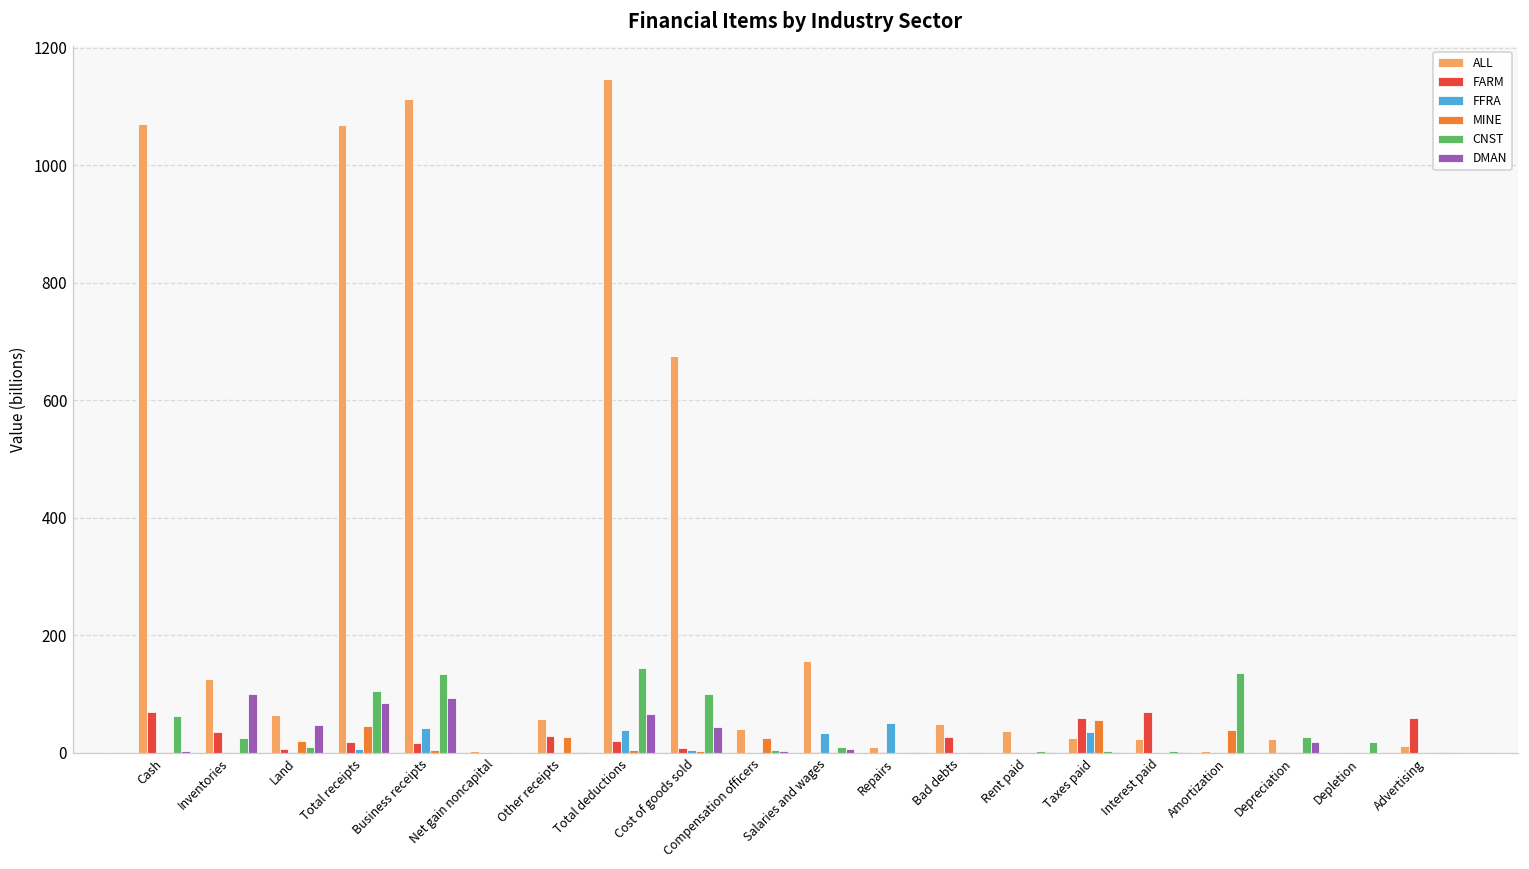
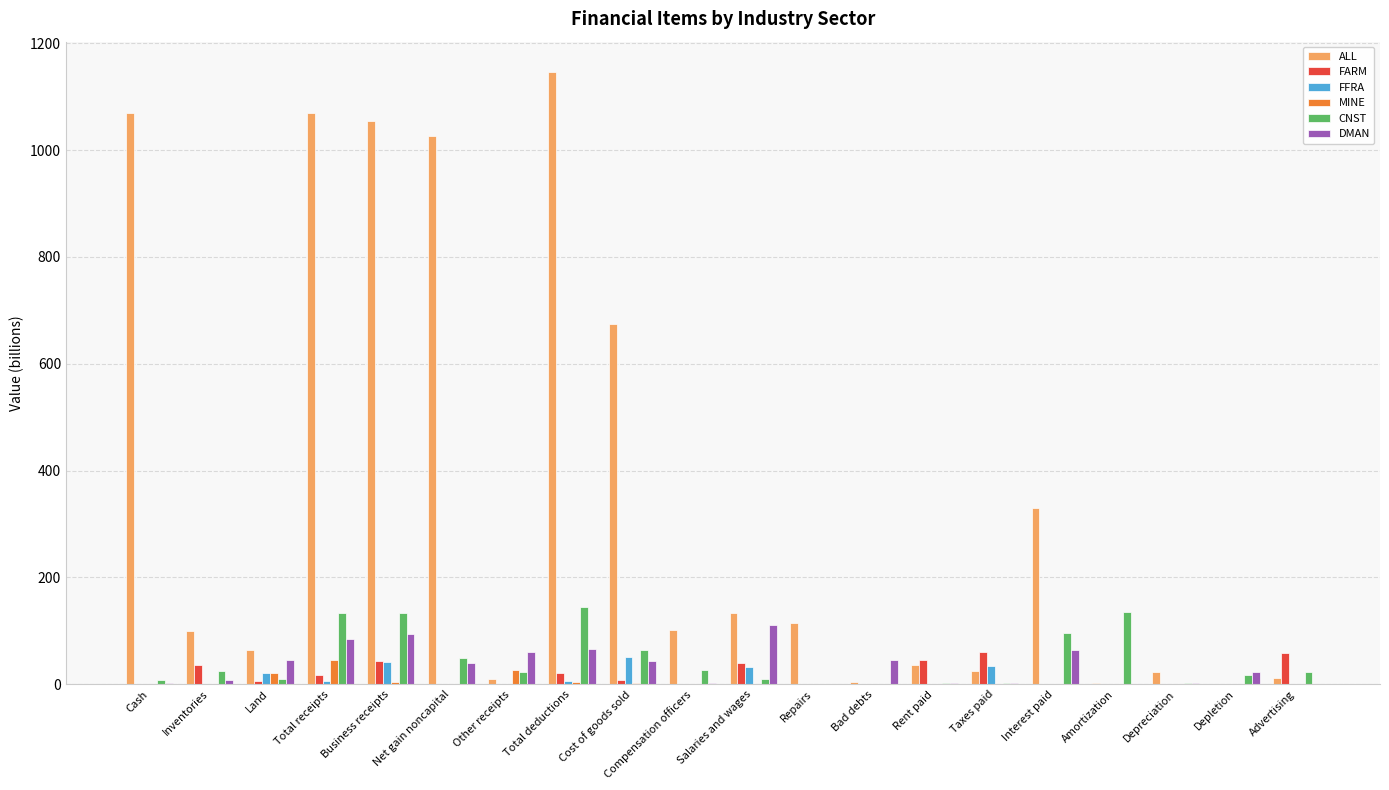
  {
    "ALL": {
      "Cash": 1070,
-     "Inventories": 130,
+     "Inventories": 100,
      "Land": 60,
      "Total receipts": 1070,
-     "Business receipts": 1110,
-     "Net gain noncapital": 0,
-     "Other receipts": 60,
+     "Business receipts": 1060,
+     "Net gain noncapital": 1030,
+     "Other receipts": 10,
      "Total deductions": 1150,
      "Cost of goods sold": 670,
-     "Compensation officers": 40,
-     "Salaries and wages": 160,
-     "Repairs": 10,
-     "Bad debts": 50,
+     "Compensation officers": 100,
+     "Salaries and wages": 130,
+     "Repairs": 110,
+     "Bad debts": 0,
      "Rent paid": 40,
      "Taxes paid": 30,
-     "Interest paid": 20,
+     "Interest paid": 330,
      "Depreciation": 20,
      "Advertising": 10
    },
    "FARM": {
-     "Cash": 70,
+     "Cash": 0,
      "Inventories": 40,
      "Land": 10,
      "Total receipts": 20,
-     "Business receipts": 20,
-     "Other receipts": 30,
+     "Business receipts": 40,
+     "Other receipts": 0,
      "Total deductions": 20,
      "Cost of goods sold": 10,
-     "Salaries and wages": 0,
-     "Bad debts": 30,
-     "Rent paid": 0,
+     "Salaries and wages": 40,
+     "Bad debts": 0,
+     "Rent paid": 40,
      "Taxes paid": 60,
-     "Interest paid": 70,
+     "Interest paid": 0,
      "Advertising": 60
    },
    "FFRA": {
-     "Land": 0,
+     "Land": 20,
      "Total receipts": 10,
      "Business receipts": 40,
-     "Total deductions": 40,
-     "Cost of goods sold": 0,
+     "Total deductions": 10,
+     "Cost of goods sold": 50,
      "Salaries and wages": 30,
-     "Repairs": 50,
+     "Repairs": 0,
      "Taxes paid": 30
    },
    "MINE": {
      "Land": 20,
      "Total receipts": 50,
      "Other receipts": 30,
      "Total deductions": 0,
-     "Compensation officers": 30,
-     "Taxes paid": 60,
-     "Amortization": 40
+     "Compensation officers": 0,
+     "Taxes paid": 0,
+     "Amortization": 0
    },
    "CNST": {
-     "Cash": 60,
+     "Cash": 10,
      "Inventories": 30,
      "Land": 10,
-     "Total receipts": 100,
+     "Total receipts": 130,
      "Business receipts": 130,
-     "Net gain noncapital": 0,
-     "Other receipts": 0,
+     "Net gain noncapital": 50,
+     "Other receipts": 20,
      "Total deductions": 140,
-     "Cost of goods sold": 100,
-     "Compensation officers": 10,
+     "Cost of goods sold": 60,
+     "Compensation officers": 30,
      "Salaries and wages": 10,
-     "Interest paid": 0,
+     "Interest paid": 100,
      "Amortization": 140,
-     "Depreciation": 30,
+     "Depreciation": 0,
      "Depletion": 20,
-     "Advertising": 0
+     "Advertising": 20
    },
    "DMAN": {
-     "Inventories": 100,
+     "Inventories": 10,
      "Land": 50,
      "Total receipts": 80,
      "Business receipts": 90,
-     "Net gain noncapital": 0,
-     "Other receipts": 0,
+     "Net gain noncapital": 40,
+     "Other receipts": 60,
      "Total deductions": 70,
      "Cost of goods sold": 40,
-     "Salaries and wages": 10,
-     "Bad debts": 0,
-     "Interest paid": 0,
-     "Depreciation": 20,
-     "Depletion": 0
+     "Salaries and wages": 110,
+     "Bad debts": 50,
+     "Interest paid": 60,
+     "Depreciation": 0,
+     "Depletion": 20
    }
  }
